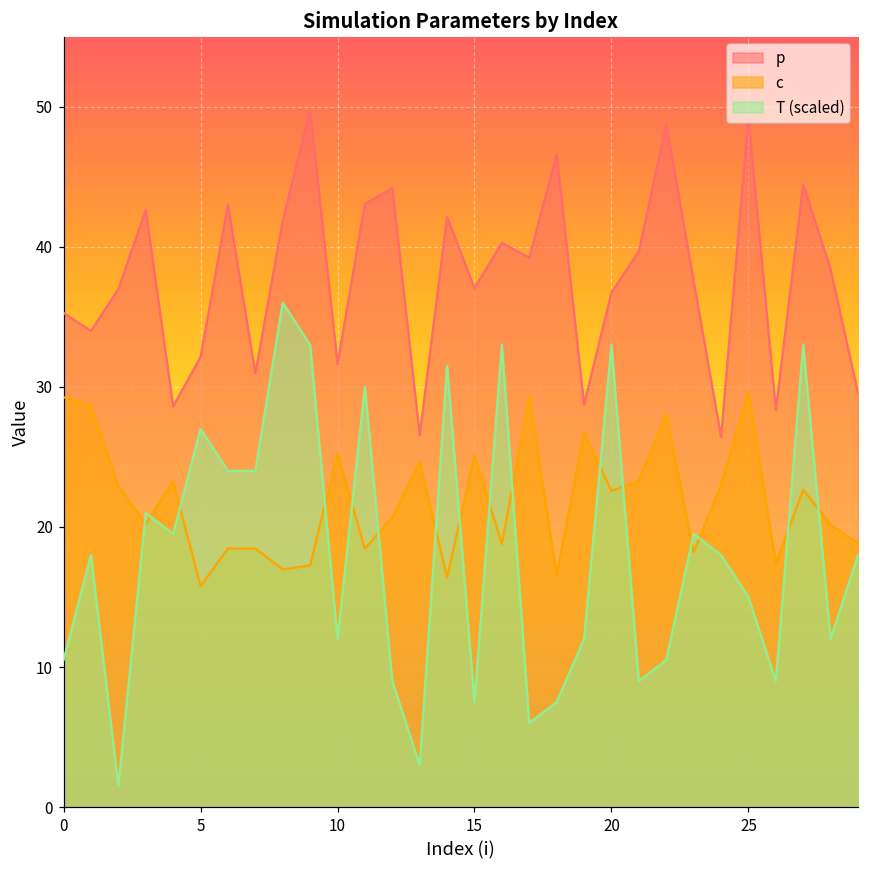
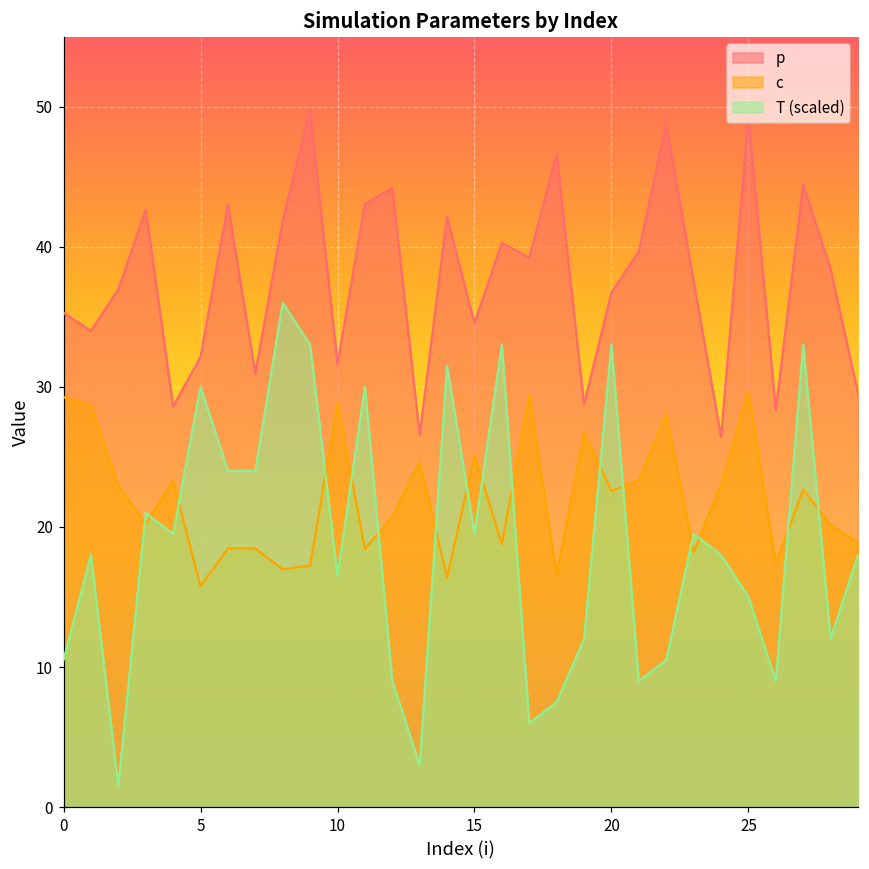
  {
    "p": {
      "0": 35.3,
      "5": 32.1,
      "10": 31.6,
-     "15": 37.0,
+     "15": 34.5,
      "20": 36.7
    },
    "c": {
      "0": 29.3,
      "5": 15.8,
-     "10": 25.2,
+     "10": 28.8,
      "15": 25.1,
      "20": 22.6,
      "25": 29.7
    },
    "T (scaled)": {
      "0": 10.5,
-     "5": 27.0,
-     "10": 12.0,
-     "15": 7.5,
+     "5": 30.0,
+     "10": 16.5,
+     "15": 19.5,
      "20": 33.0,
      "25": 15.0
    }
  }
